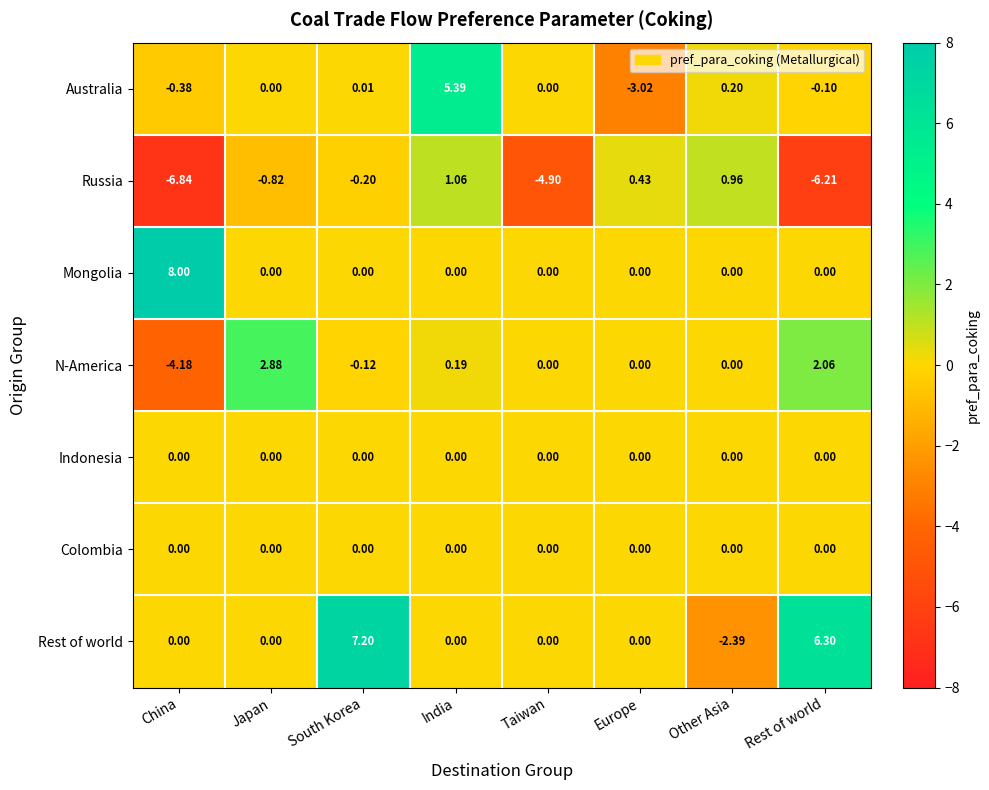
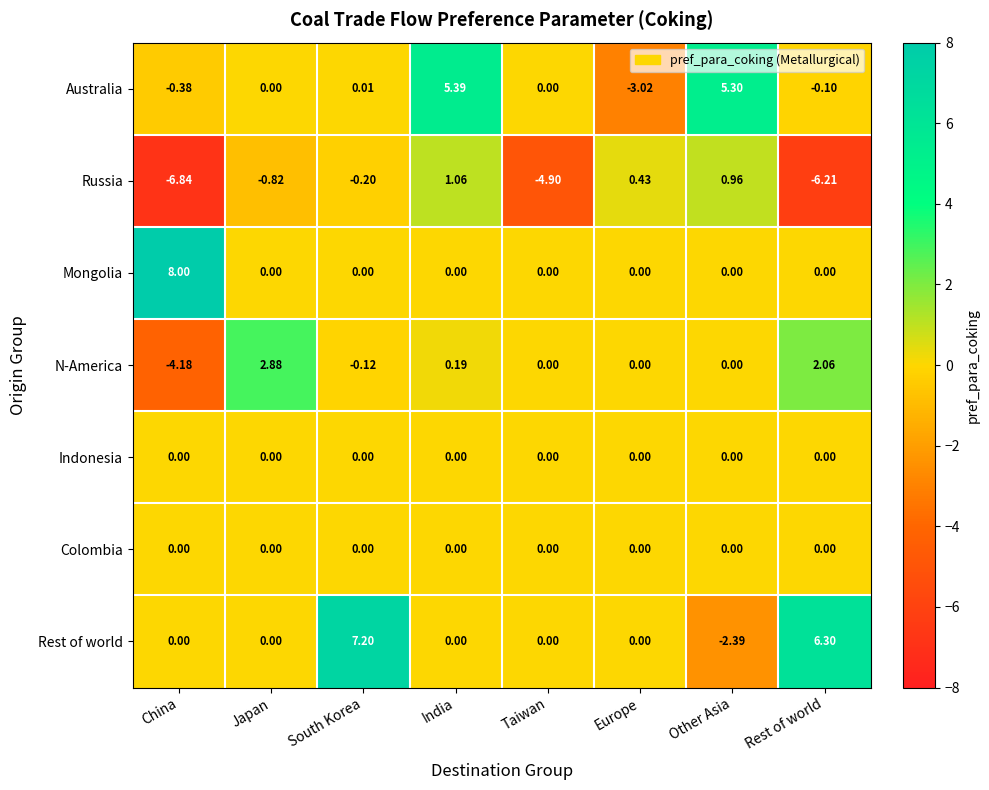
  {
    "Australia": {
      "China": -0.38,
      "Japan": 0.00,
      "South Korea": 0.01,
      "India": 5.39,
      "Taiwan": 0.00,
      "Europe": -3.02,
-     "Other Asia": 0.20,
+     "Other Asia": 5.30,
      "Rest of world": -0.10
    },
    "Russia": {
      "China": -6.84,
      "Japan": -0.82,
      "South Korea": -0.20,
      "India": 1.06,
      "Taiwan": -4.90,
      "Europe": 0.43,
      "Other Asia": 0.96,
      "Rest of world": -6.21
    },
    "Mongolia": {
      "China": 8.00,
      "Japan": 0.00,
      "South Korea": 0.00,
      "India": 0.00,
      "Taiwan": 0.00,
      "Europe": 0.00,
      "Other Asia": 0.00,
      "Rest of world": 0.00
    },
    "N-America": {
      "China": -4.18,
      "Japan": 2.88,
      "South Korea": -0.12,
      "India": 0.19,
      "Taiwan": 0.00,
      "Europe": 0.00,
      "Other Asia": 0.00,
      "Rest of world": 2.06
    },
    "Indonesia": {
      "China": 0.00,
      "Japan": 0.00,
      "South Korea": 0.00,
      "India": 0.00,
      "Taiwan": 0.00,
      "Europe": 0.00,
      "Other Asia": 0.00,
      "Rest of world": 0.00
    },
    "Colombia": {
      "China": 0.00,
      "Japan": 0.00,
      "South Korea": 0.00,
      "India": 0.00,
      "Taiwan": 0.00,
      "Europe": 0.00,
      "Other Asia": 0.00,
      "Rest of world": 0.00
    },
    "Rest of world": {
      "China": 0.00,
      "Japan": 0.00,
      "South Korea": 7.20,
      "India": 0.00,
      "Taiwan": 0.00,
      "Europe": 0.00,
      "Other Asia": -2.39,
      "Rest of world": 6.30
    }
  }
